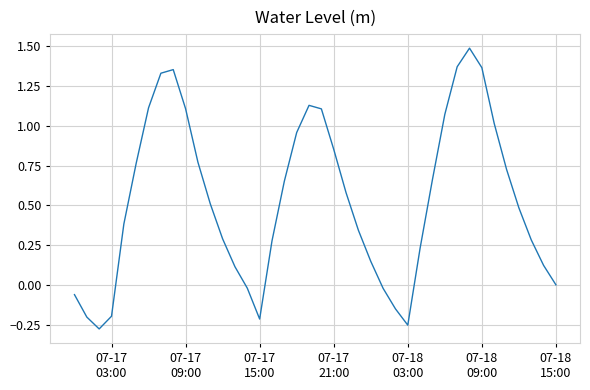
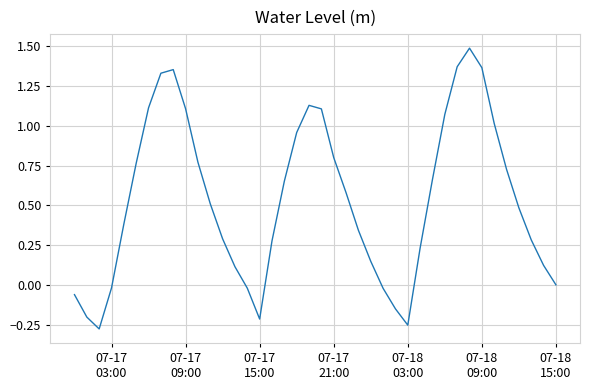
  {
-   "07-17 03:00": -0.20,
+   "07-17 03:00": -0.02,
    "07-17 09:00": 1.11,
    "07-17 15:00": -0.21,
-   "07-17 21:00": 0.85,
+   "07-17 21:00": 0.80,
    "07-18 03:00": -0.25,
    "07-18 09:00": 1.36,
    "07-18 15:00": 0.00
  }
